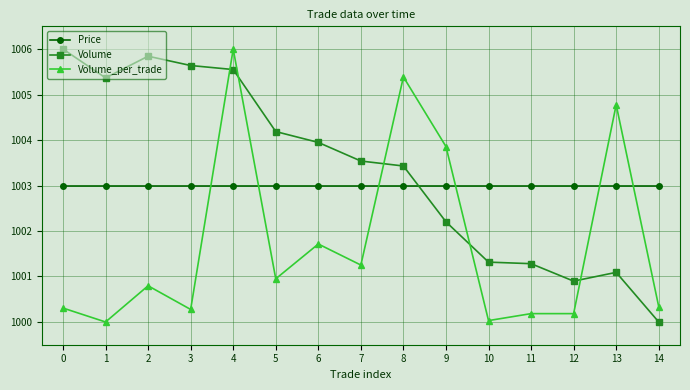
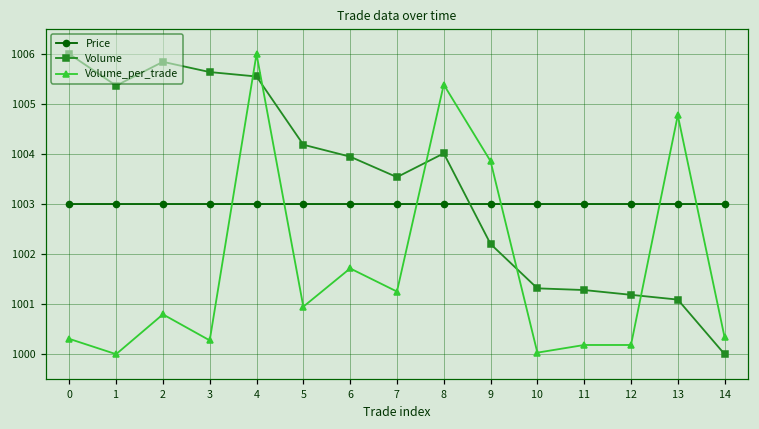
  {
    "Price": {
      "0": 1003.0,
      "1": 1003.0,
      "2": 1003.0,
      "3": 1003.0,
      "4": 1003.0,
      "5": 1003.0,
      "6": 1003.0,
      "7": 1003.0,
      "8": 1003.0,
      "9": 1003.0,
      "10": 1003.0,
      "11": 1003.0,
      "12": 1003.0,
      "13": 1003.0,
      "14": 1003.0
    },
    "Volume": {
      "3": 1005.6,
      "4": 1005.6,
      "5": 1004.2,
      "6": 1003.9,
      "7": 1003.5,
-     "8": 1003.4,
+     "8": 1004.0,
      "9": 1002.2,
      "10": 1001.3,
      "11": 1001.3,
-     "12": 1000.9,
+     "12": 1001.2,
      "13": 1001.1,
      "14": 1000.0
    },
    "Volume_per_trade": {
      "0": 1000.3,
      "1": 1000.0,
      "2": 1000.8,
      "3": 1000.3,
      "4": 1006.0,
      "5": 1000.9,
      "6": 1001.7,
      "7": 1001.3,
      "8": 1005.4,
      "9": 1003.9,
      "10": 1000.0,
      "11": 1000.2,
      "12": 1000.2,
      "13": 1004.8,
      "14": 1000.3
    }
  }
